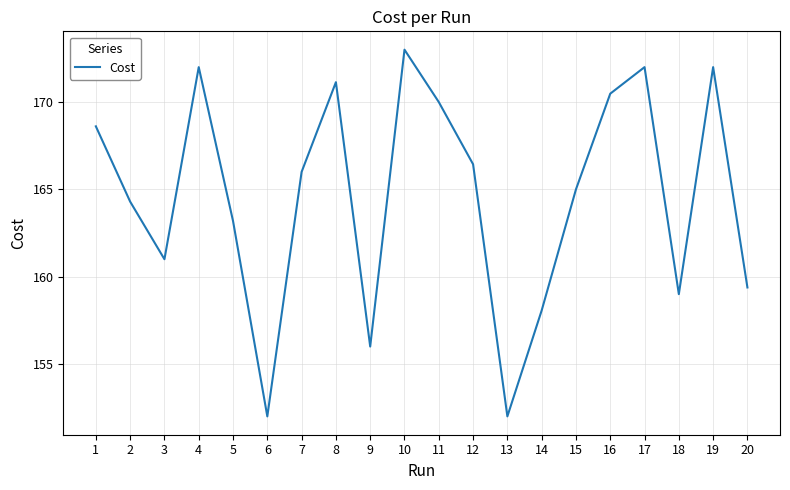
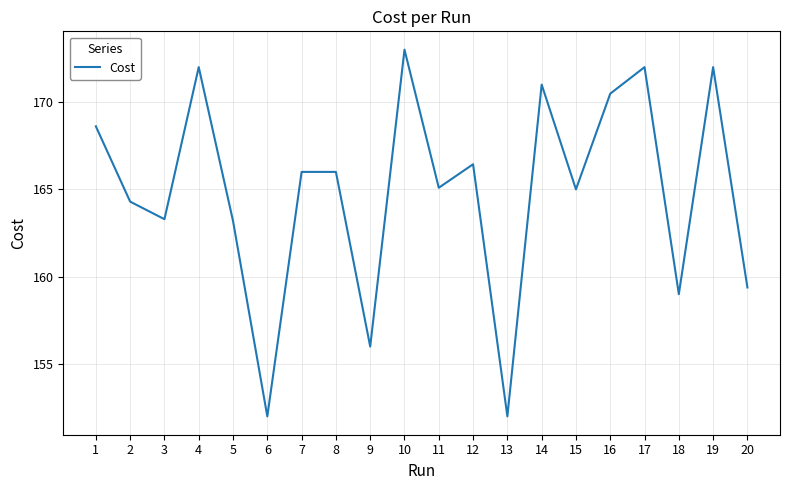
  {
    "1": 168.6,
    "2": 164.3,
-   "3": 161.0,
+   "3": 163.3,
    "4": 172.0,
    "5": 163.2,
    "6": 152.0,
    "7": 166.0,
-   "8": 171.1,
+   "8": 166.0,
    "9": 156.0,
    "10": 173.0,
-   "11": 170.0,
+   "11": 165.1,
    "12": 166.4,
    "13": 152.0,
-   "14": 158.1,
+   "14": 171.0,
    "15": 165.0,
    "16": 170.5,
    "17": 172.0,
    "18": 159.0,
    "19": 172.0,
    "20": 159.4
  }
